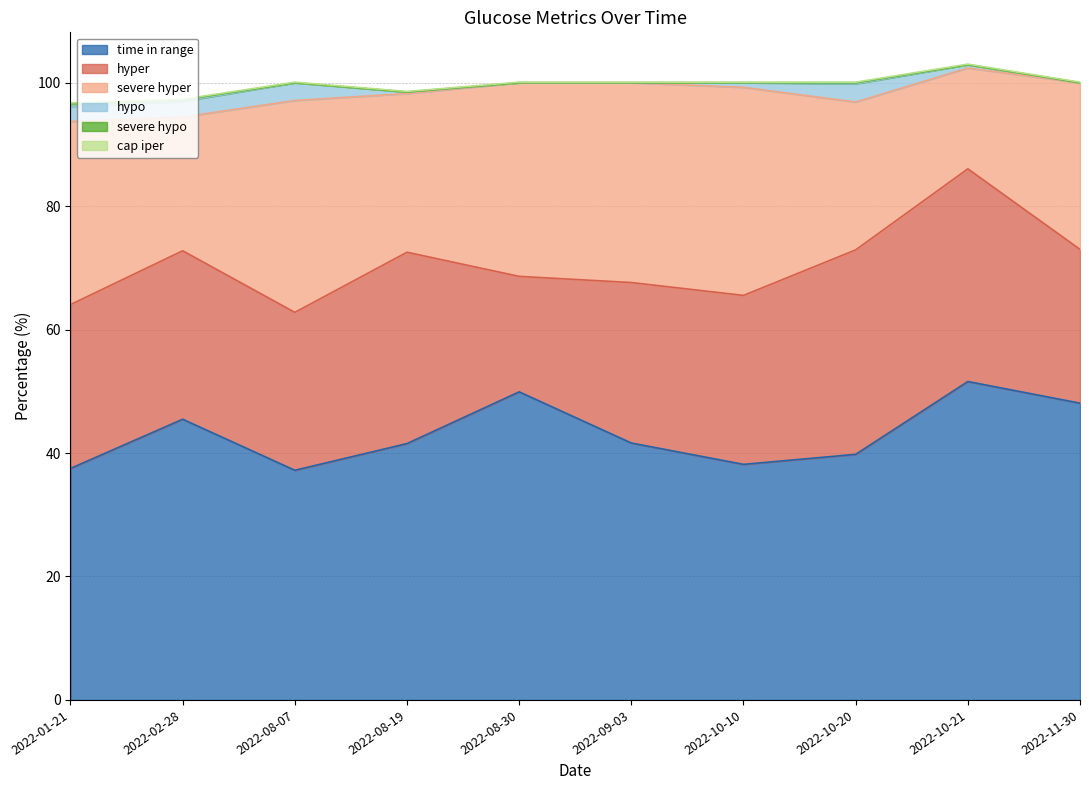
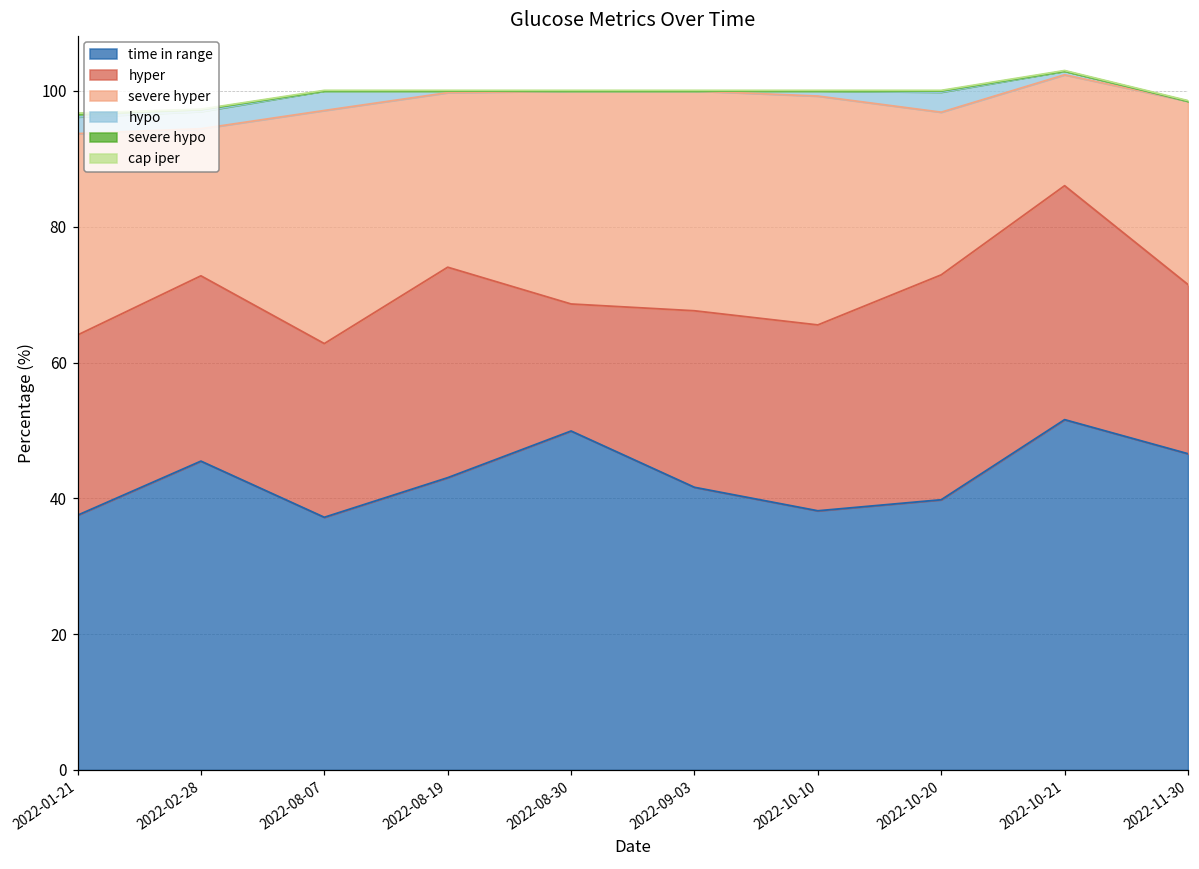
  {
    "time in range": {
      "2022-01-21": 38,
      "2022-02-28": 45,
      "2022-08-07": 37,
-     "2022-08-19": 42,
+     "2022-08-19": 43,
      "2022-08-30": 50,
      "2022-09-03": 42,
      "2022-10-10": 38,
      "2022-10-20": 40,
      "2022-10-21": 52,
-     "2022-11-30": 48
+     "2022-11-30": 47
    },
    "hyper": {
      "2022-01-21": 27,
      "2022-02-28": 27,
      "2022-08-07": 26,
      "2022-08-19": 31,
      "2022-08-30": 19,
      "2022-09-03": 26,
      "2022-10-10": 27,
      "2022-10-20": 33,
      "2022-10-21": 34,
      "2022-11-30": 25
    },
    "severe hyper": {
      "2022-01-21": 30,
      "2022-08-07": 34,
      "2022-10-10": 34,
      "2022-10-20": 24,
      "2022-10-21": 16
    },
    "hypo": {
      "2022-01-21": 2
    }
  }
